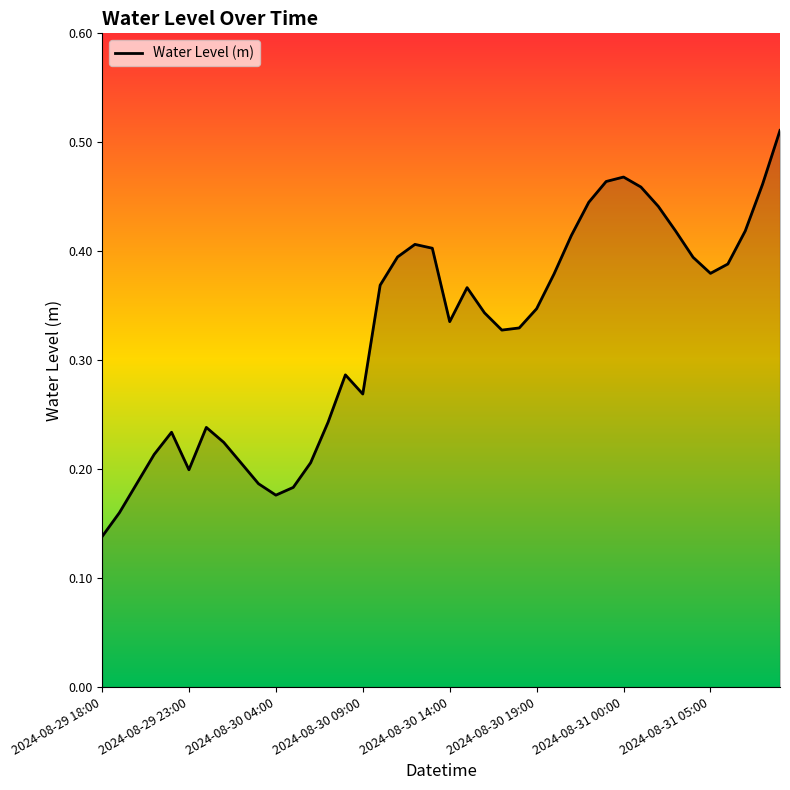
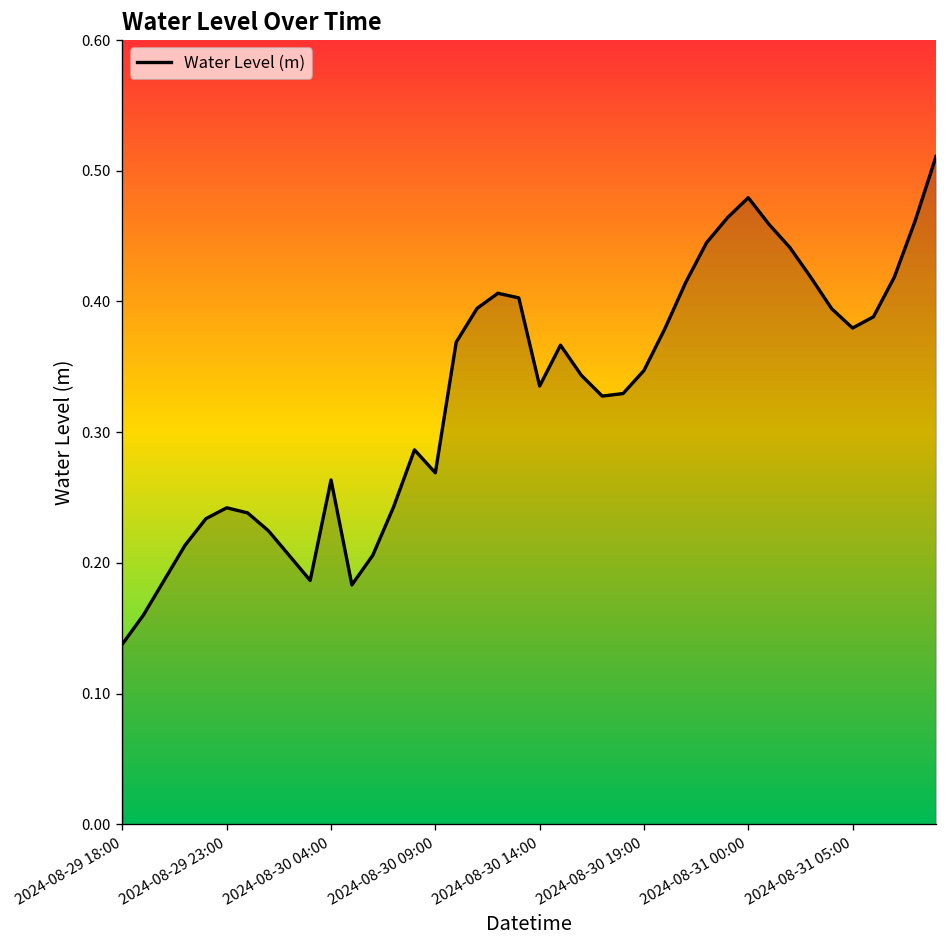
  {
    "2024-08-29 18:00": 0.138,
-   "2024-08-29 23:00": 0.199,
-   "2024-08-30 04:00": 0.176,
+   "2024-08-29 23:00": 0.242,
+   "2024-08-30 04:00": 0.263,
    "2024-08-30 09:00": 0.269,
    "2024-08-30 14:00": 0.335,
    "2024-08-30 19:00": 0.347,
-   "2024-08-31 00:00": 0.468,
+   "2024-08-31 00:00": 0.479,
    "2024-08-31 05:00": 0.380
  }
